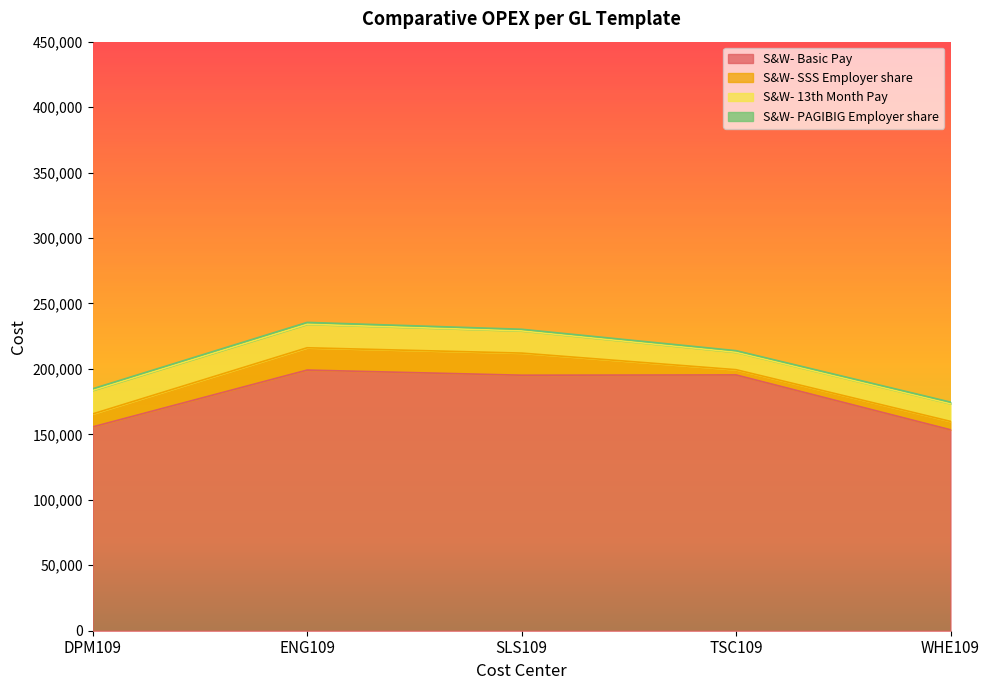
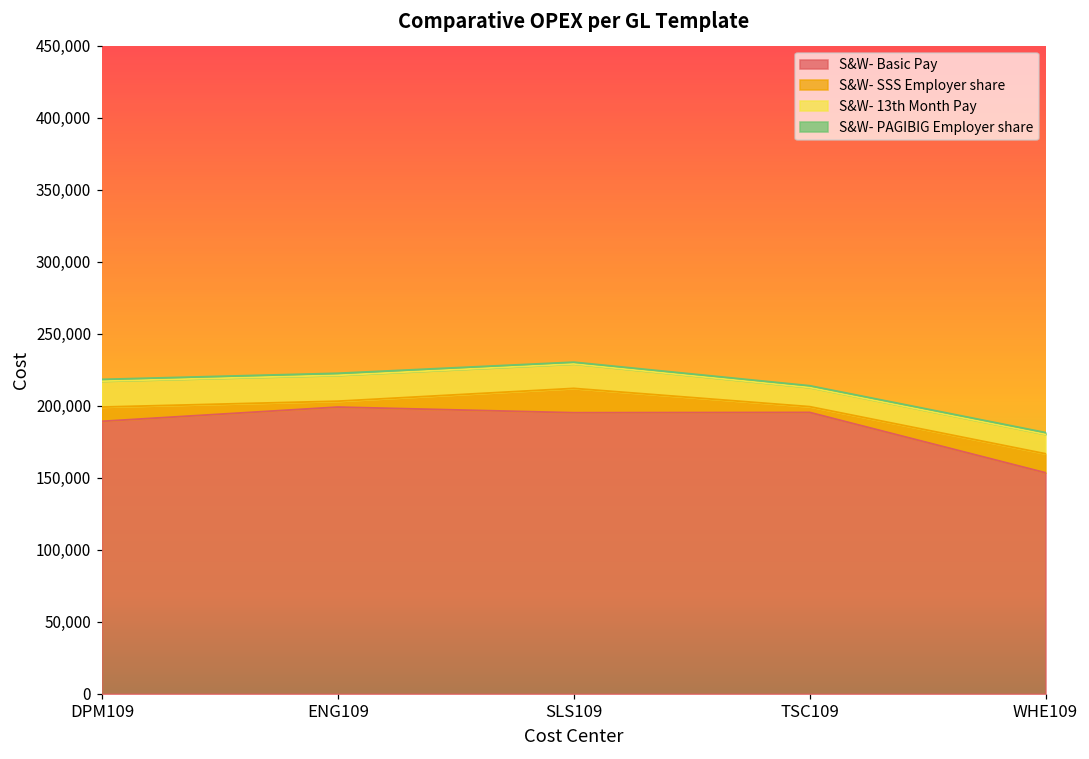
  {
    "S&W- Basic Pay": {
-     "DPM109": "156,000",
+     "DPM109": "189,000",
      "ENG109": "199,000",
      "SLS109": "195,000",
      "TSC109": "195,000",
      "WHE109": "154,000"
    },
    "S&W- SSS Employer share": {
      "DPM109": "10,000",
-     "ENG109": "17,000",
+     "ENG109": "4,000",
      "SLS109": "17,000",
      "TSC109": "4,000",
-     "WHE109": "6,000"
+     "WHE109": "13,000"
    }
  }
